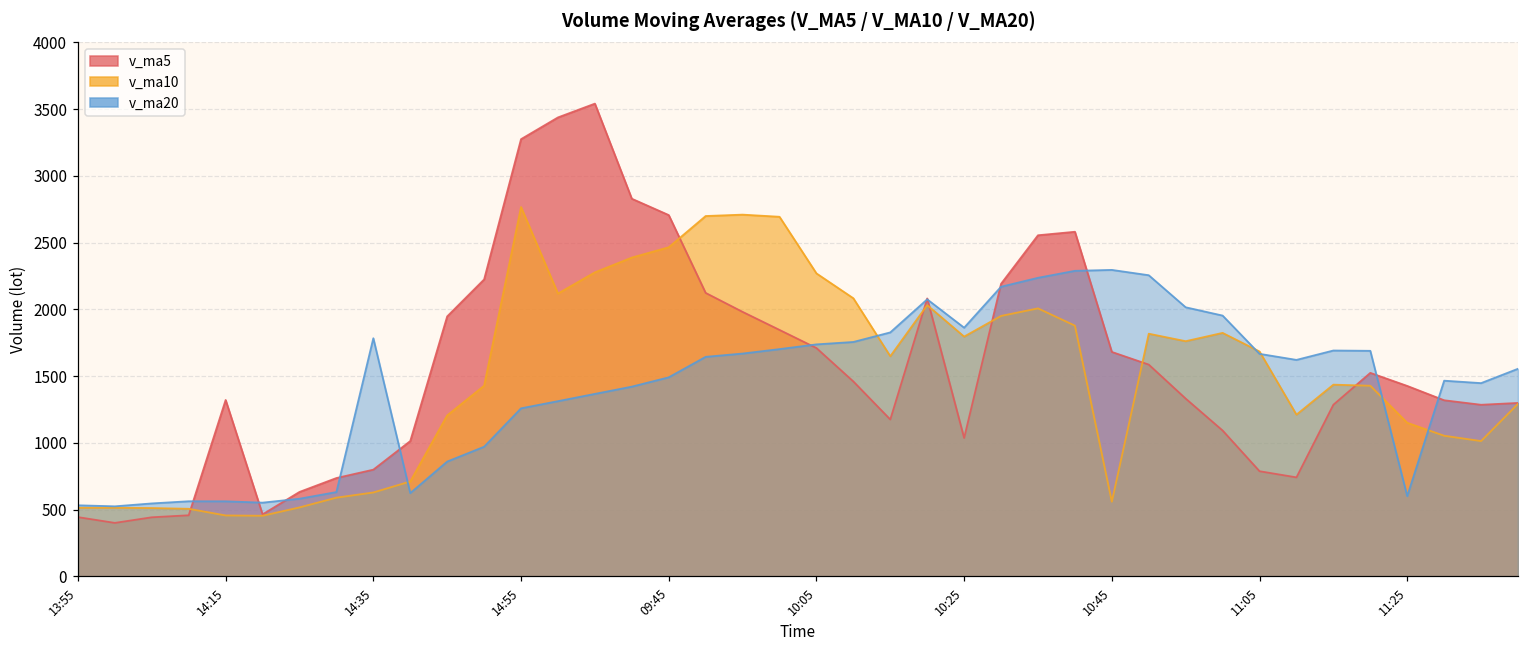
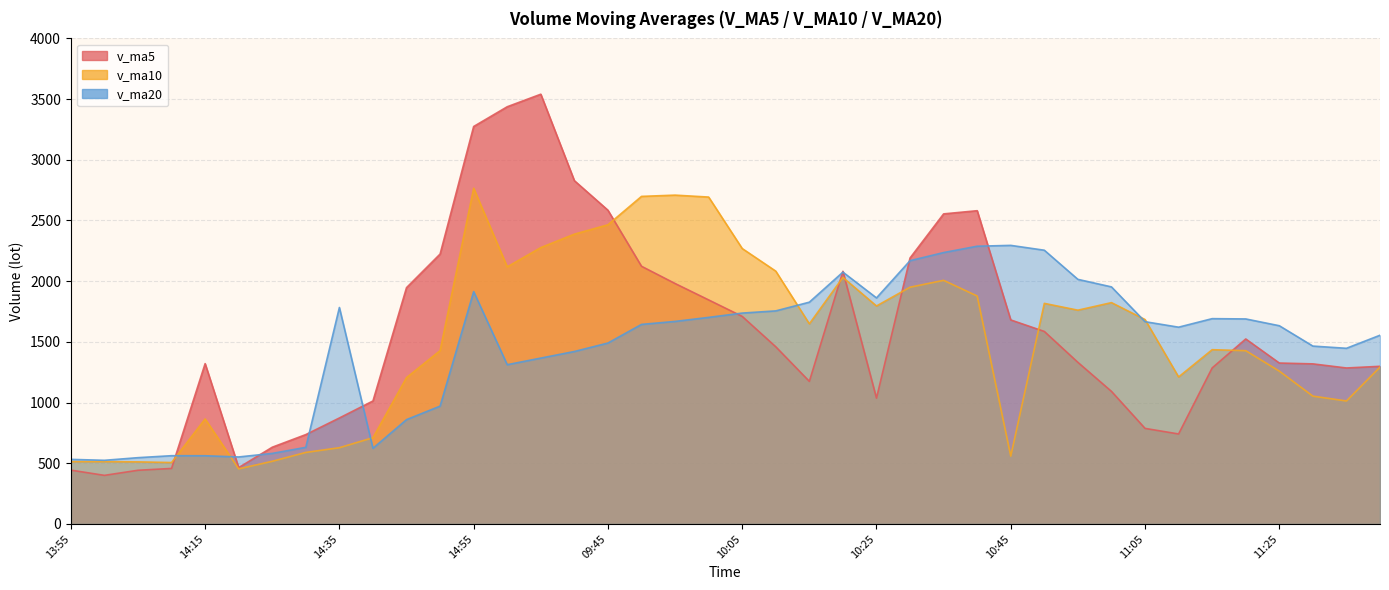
  {
    "v_ma5": {
      "13:55": 440,
      "14:15": 1320,
-     "14:35": 800,
+     "14:35": 870,
      "14:55": 3270,
-     "09:45": 2710,
+     "09:45": 2580,
      "10:05": 1710,
      "10:25": 1040,
      "10:45": 1680,
      "11:05": 790,
-     "11:25": 1430
+     "11:25": 1330
    },
    "v_ma10": {
-     "14:15": 460,
+     "14:15": 870,
      "14:35": 630,
      "14:55": 2770,
      "09:45": 2460,
      "10:05": 2270,
      "10:25": 1800,
      "10:45": 560,
-     "11:25": 1150
+     "11:25": 1260
    },
    "v_ma20": {
      "14:15": 560,
      "14:35": 1780,
-     "14:55": 1260,
+     "14:55": 1910,
      "09:45": 1490,
      "10:05": 1740,
      "10:25": 1860,
      "10:45": 2290,
-     "11:25": 600
+     "11:25": 1630
    }
  }
